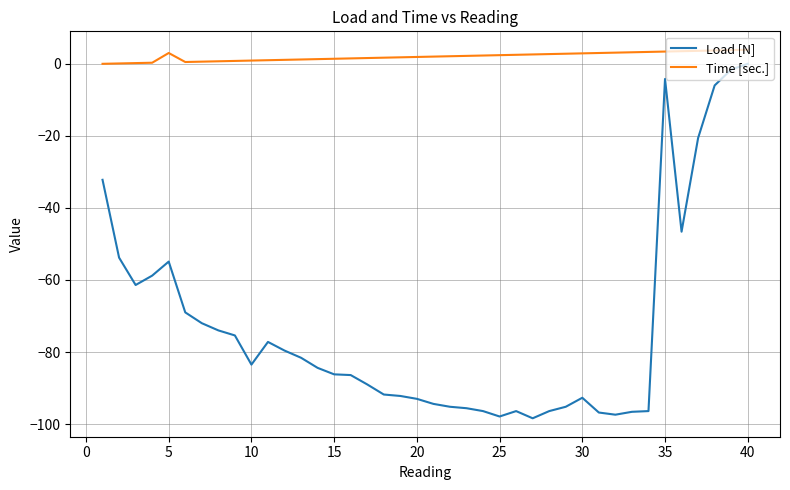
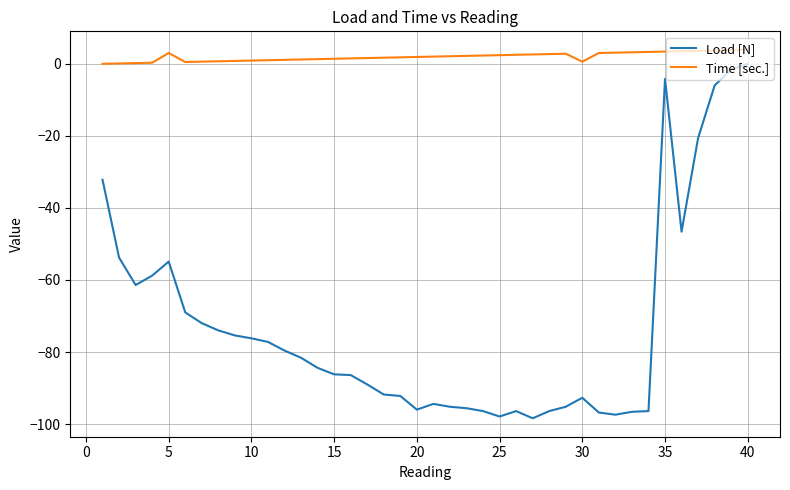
  {
    "Load [N]": {
      "5": -55,
-     "10": -84,
+     "10": -76,
      "15": -86,
-     "20": -93,
+     "20": -96,
      "25": -98,
      "30": -93,
      "35": -4
    },
    "Time [sec.]": {
      "5": 3,
      "10": 1,
      "15": 1,
      "20": 2,
      "25": 2,
-     "30": 3,
+     "30": 1,
      "35": 3
    }
  }
